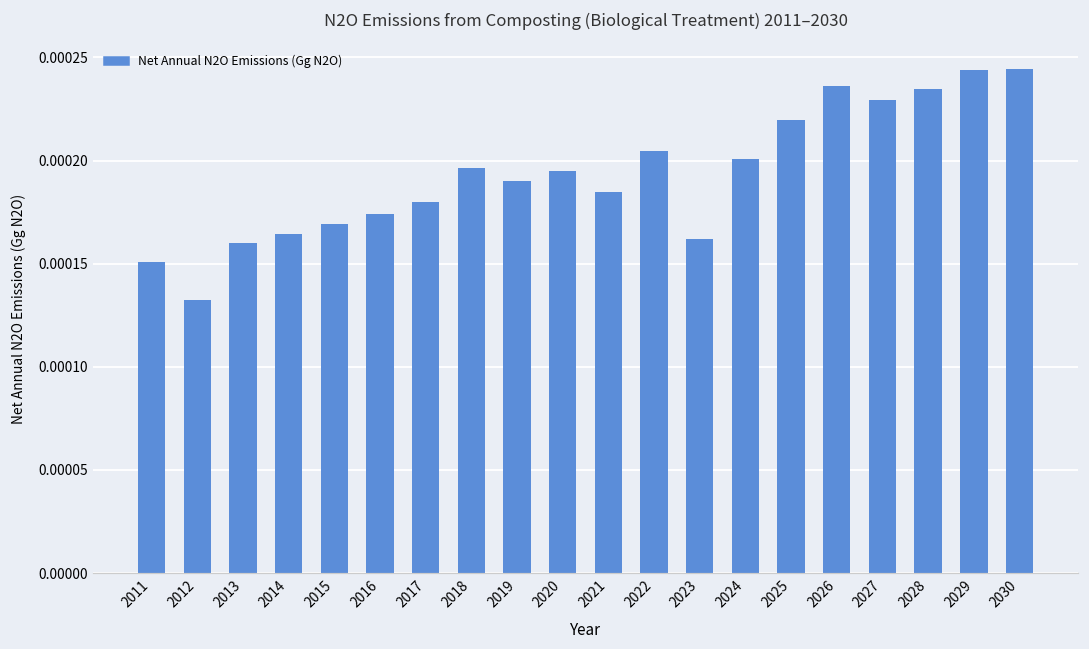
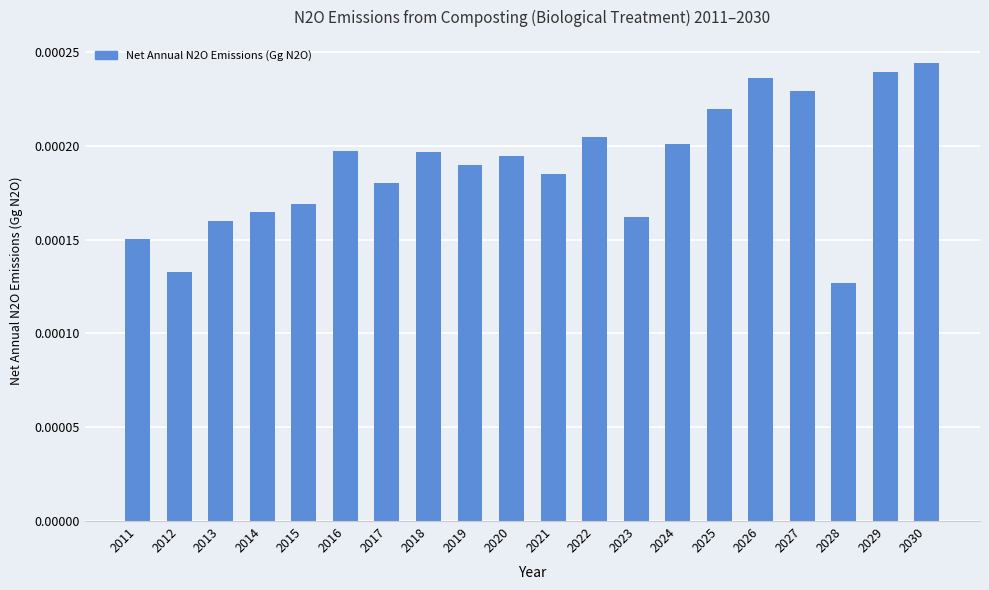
  {
    "2011": 0.000151,
    "2012": 0.000133,
    "2013": 0.000160,
    "2014": 0.000165,
    "2015": 0.000169,
-   "2016": 0.000174,
+   "2016": 0.000197,
    "2017": 0.000180,
    "2018": 0.000197,
    "2019": 0.000190,
    "2020": 0.000195,
    "2021": 0.000185,
    "2022": 0.000205,
    "2023": 0.000162,
    "2024": 0.000201,
    "2025": 0.000220,
    "2026": 0.000236,
    "2027": 0.000230,
-   "2028": 0.000234,
-   "2029": 0.000244,
+   "2028": 0.000127,
+   "2029": 0.000239,
    "2030": 0.000244
  }
